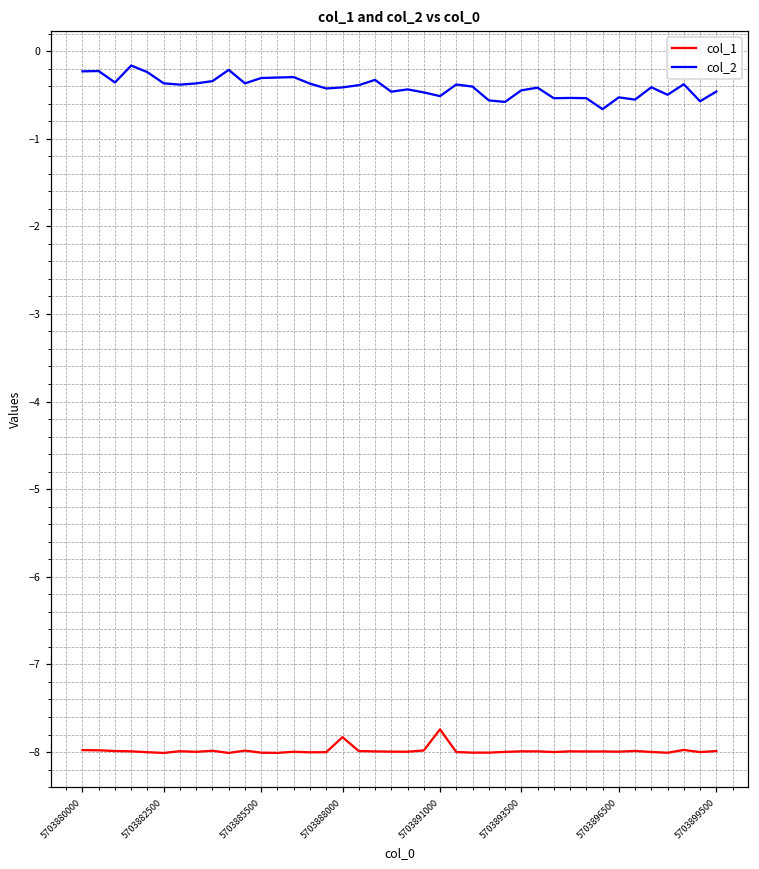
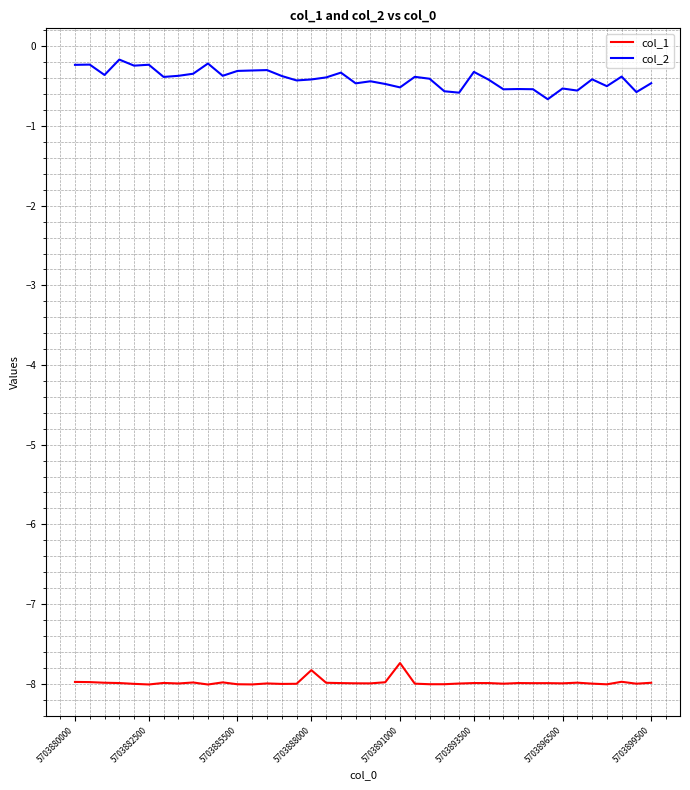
  {
    "col_1": {
      "5703880000": -8.0,
      "5703882500": -8.0,
      "5703885500": -8.0,
      "5703888000": -7.8,
      "5703891000": -7.7,
      "5703893500": -8.0,
      "5703896500": -8.0,
      "5703899500": -8.0
    },
    "col_2": {
      "5703880000": -0.2,
-     "5703882500": -0.4,
+     "5703882500": -0.2,
      "5703885500": -0.3,
      "5703888000": -0.4,
      "5703891000": -0.5,
-     "5703893500": -0.4,
+     "5703893500": -0.3,
      "5703896500": -0.5,
      "5703899500": -0.5
    }
  }
